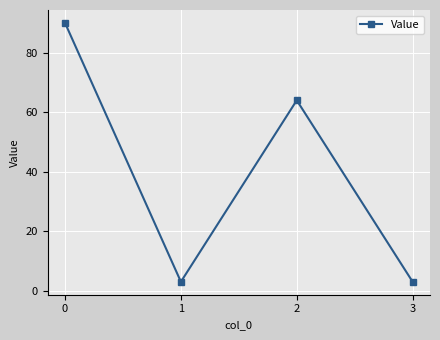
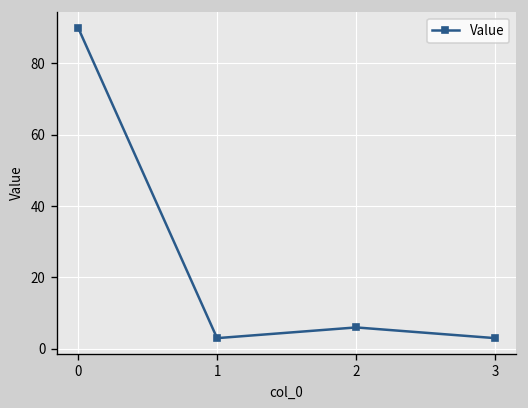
  {
    "0": 90,
    "1": 3,
-   "2": 64,
+   "2": 6,
    "3": 3
  }
